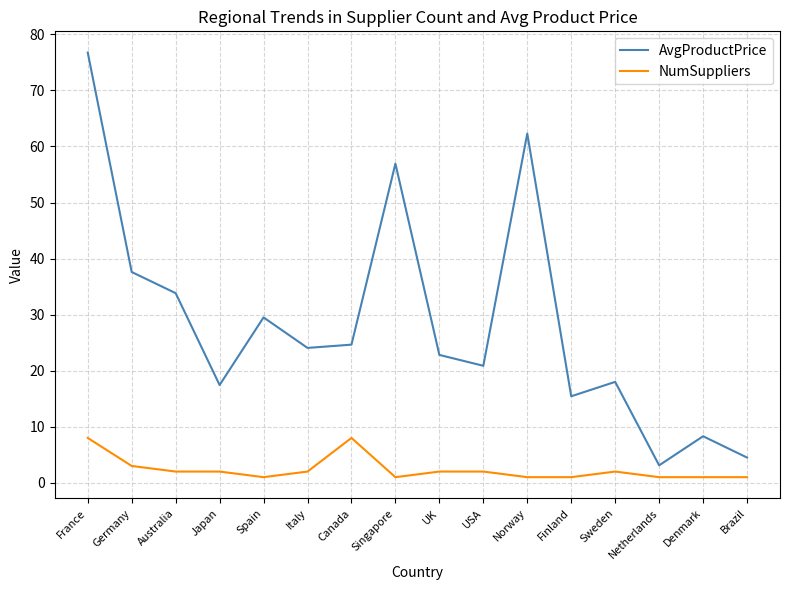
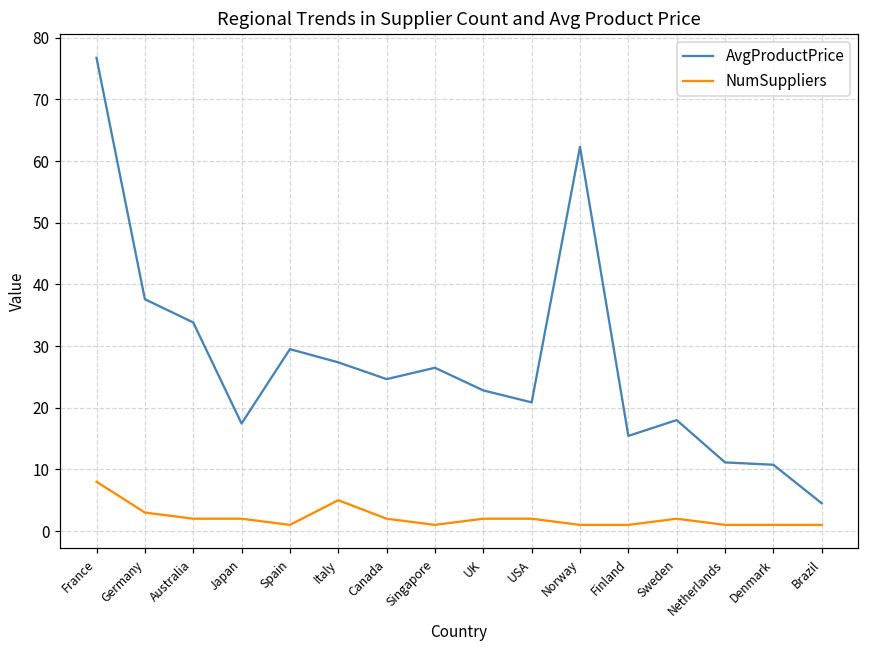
  {
    "AvgProductPrice": {
      "France": 77,
      "Germany": 38,
      "Australia": 34,
      "Japan": 17,
      "Spain": 30,
-     "Italy": 24,
+     "Italy": 27,
      "Canada": 25,
-     "Singapore": 57,
+     "Singapore": 26,
      "UK": 23,
      "USA": 21,
      "Norway": 62,
      "Finland": 15,
      "Sweden": 18,
-     "Netherlands": 3,
-     "Denmark": 8,
+     "Netherlands": 11,
+     "Denmark": 11,
      "Brazil": 5
    },
    "NumSuppliers": {
      "France": 8,
      "Germany": 3,
      "Australia": 2,
      "Japan": 2,
      "Spain": 1,
-     "Italy": 2,
-     "Canada": 8,
+     "Italy": 5,
+     "Canada": 2,
      "Singapore": 1,
      "UK": 2,
      "USA": 2,
      "Norway": 1,
      "Finland": 1,
      "Sweden": 2,
      "Netherlands": 1,
      "Denmark": 1,
      "Brazil": 1
    }
  }
